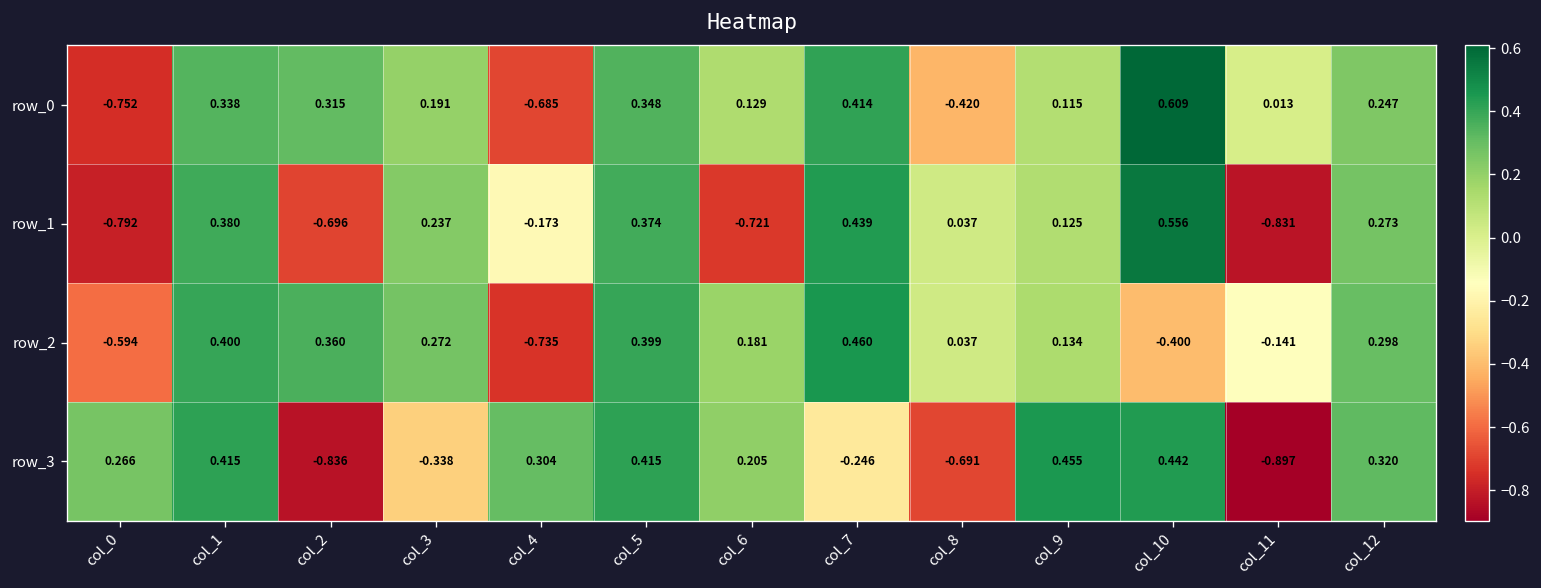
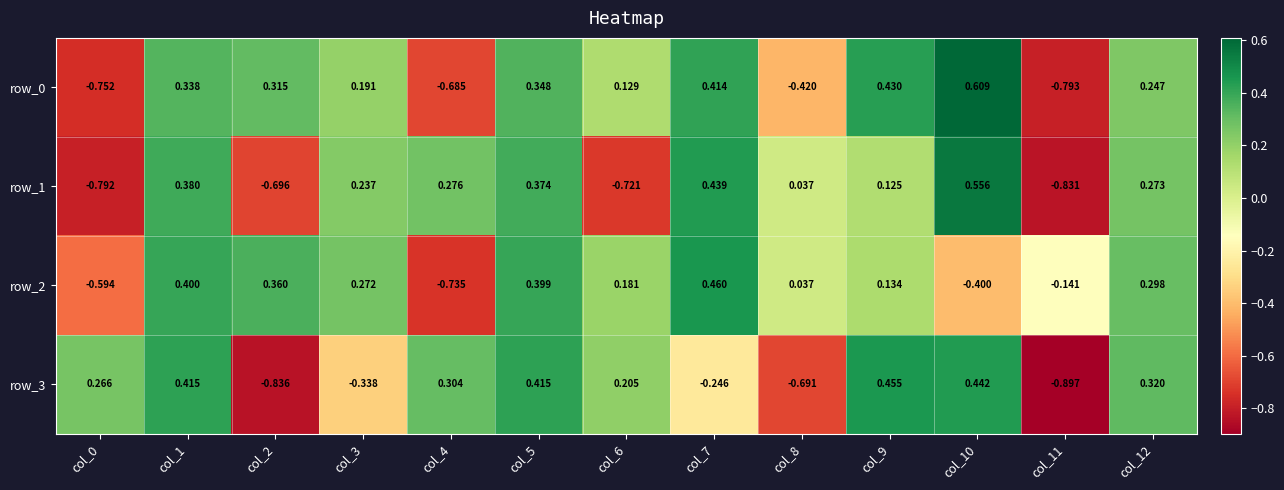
  {
    "row_0": {
      "col_0": -0.752,
      "col_1": 0.338,
      "col_2": 0.315,
      "col_3": 0.191,
      "col_4": -0.685,
      "col_5": 0.348,
      "col_6": 0.129,
      "col_7": 0.414,
      "col_8": -0.420,
-     "col_9": 0.115,
+     "col_9": 0.430,
      "col_10": 0.609,
-     "col_11": 0.013,
+     "col_11": -0.793,
      "col_12": 0.247
    },
    "row_1": {
      "col_0": -0.792,
      "col_1": 0.380,
      "col_2": -0.696,
      "col_3": 0.237,
-     "col_4": -0.173,
+     "col_4": 0.276,
      "col_5": 0.374,
      "col_6": -0.721,
      "col_7": 0.439,
      "col_8": 0.037,
      "col_9": 0.125,
      "col_10": 0.556,
      "col_11": -0.831,
      "col_12": 0.273
    },
    "row_2": {
      "col_0": -0.594,
      "col_1": 0.400,
      "col_2": 0.360,
      "col_3": 0.272,
      "col_4": -0.735,
      "col_5": 0.399,
      "col_6": 0.181,
      "col_7": 0.460,
      "col_8": 0.037,
      "col_9": 0.134,
      "col_10": -0.400,
      "col_11": -0.141,
      "col_12": 0.298
    },
    "row_3": {
      "col_0": 0.266,
      "col_1": 0.415,
      "col_2": -0.836,
      "col_3": -0.338,
      "col_4": 0.304,
      "col_5": 0.415,
      "col_6": 0.205,
      "col_7": -0.246,
      "col_8": -0.691,
      "col_9": 0.455,
      "col_10": 0.442,
      "col_11": -0.897,
      "col_12": 0.320
    }
  }
